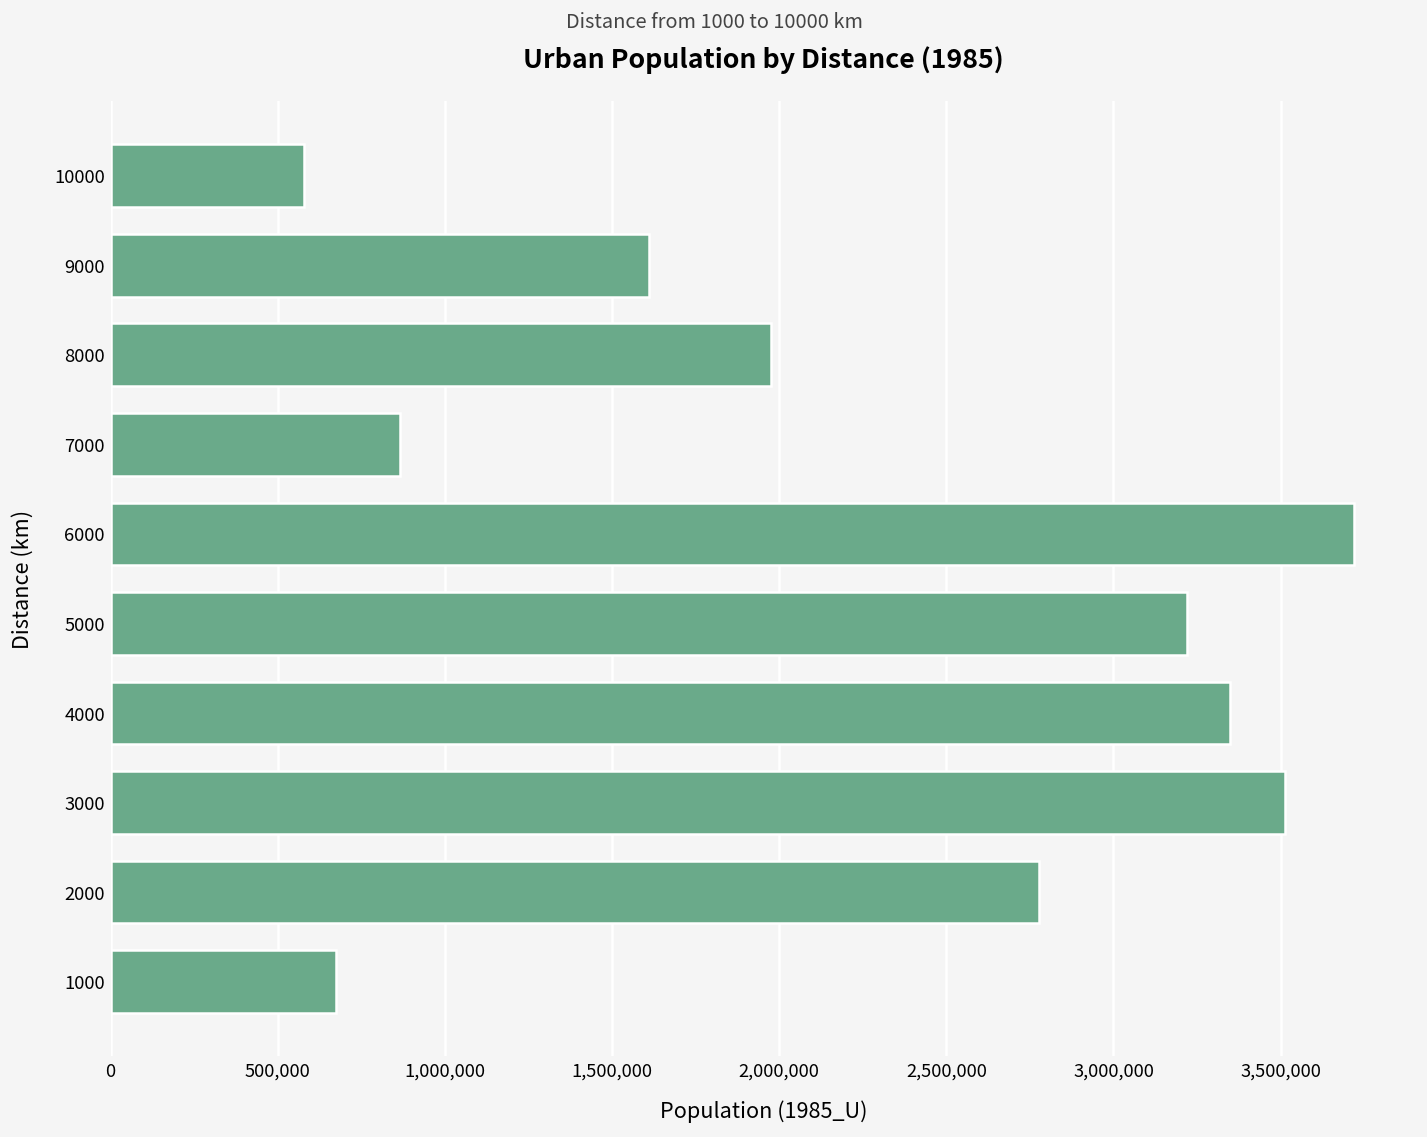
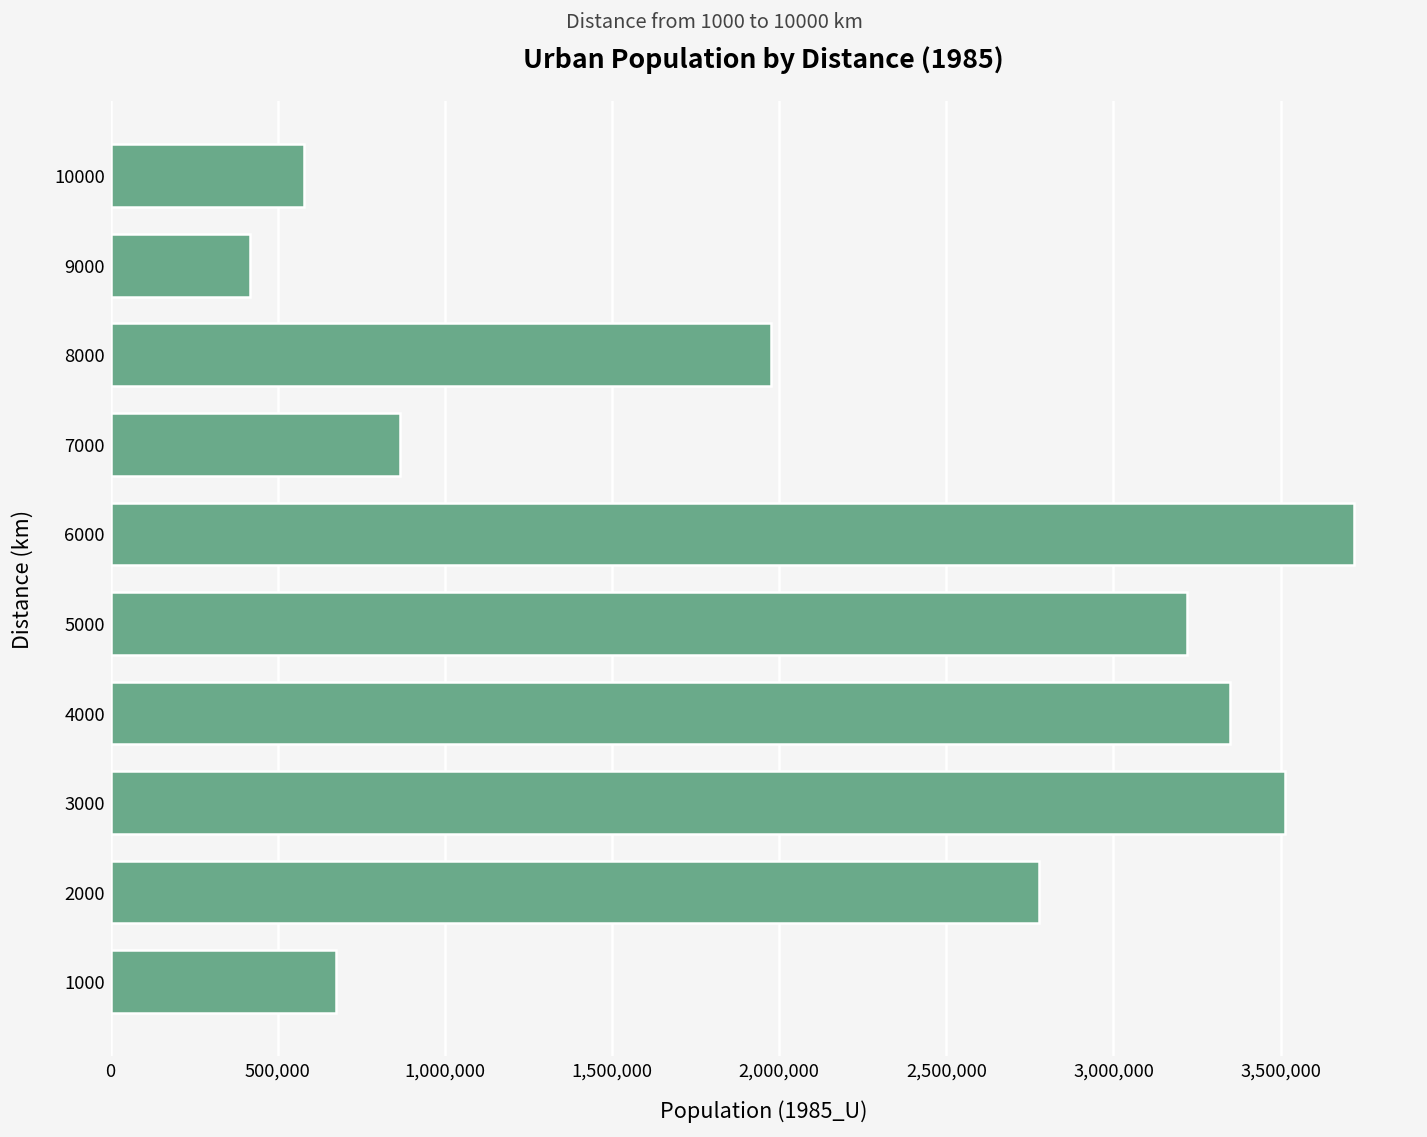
  {
    "10000": "580,000",
-   "9000": "1,610,000",
+   "9000": "420,000",
    "8000": "1,970,000",
    "7000": "870,000",
    "6000": "3,720,000",
    "5000": "3,220,000",
    "4000": "3,350,000",
    "3000": "3,510,000",
    "2000": "2,780,000",
    "1000": "670,000"
  }
